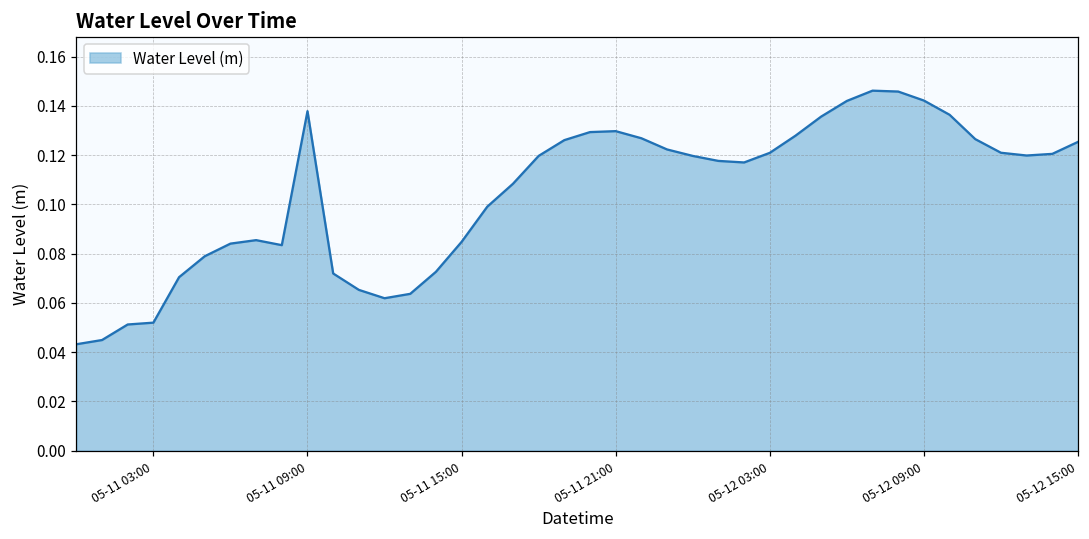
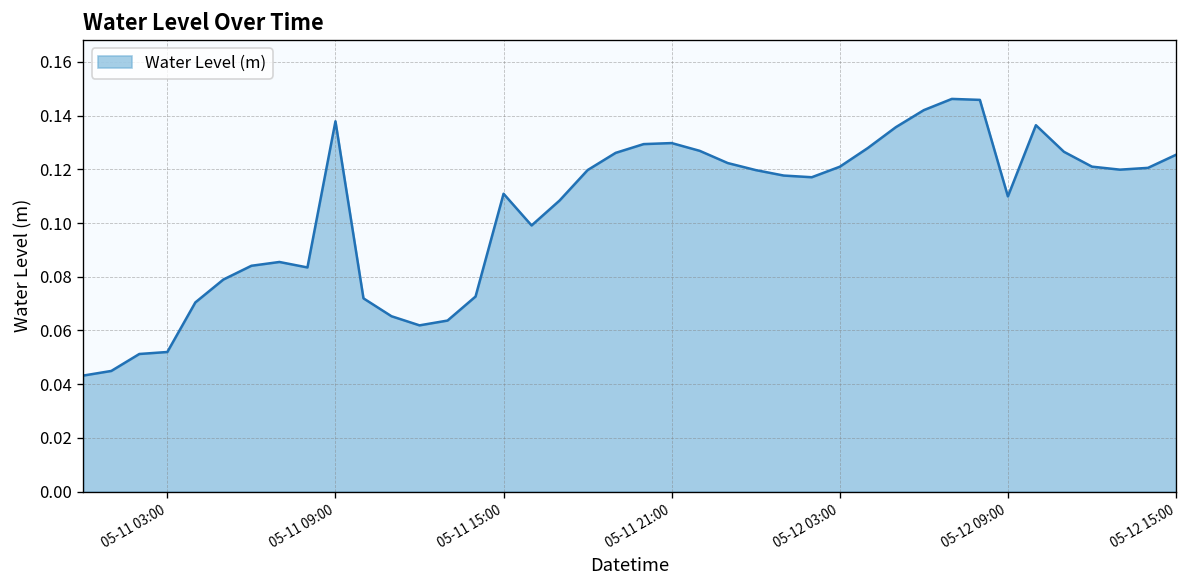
  {
    "05-11 03:00": 0.052,
    "05-11 09:00": 0.138,
-   "05-11 15:00": 0.085,
+   "05-11 15:00": 0.111,
    "05-11 21:00": 0.130,
    "05-12 03:00": 0.121,
-   "05-12 09:00": 0.142,
+   "05-12 09:00": 0.110,
    "05-12 15:00": 0.125
  }
